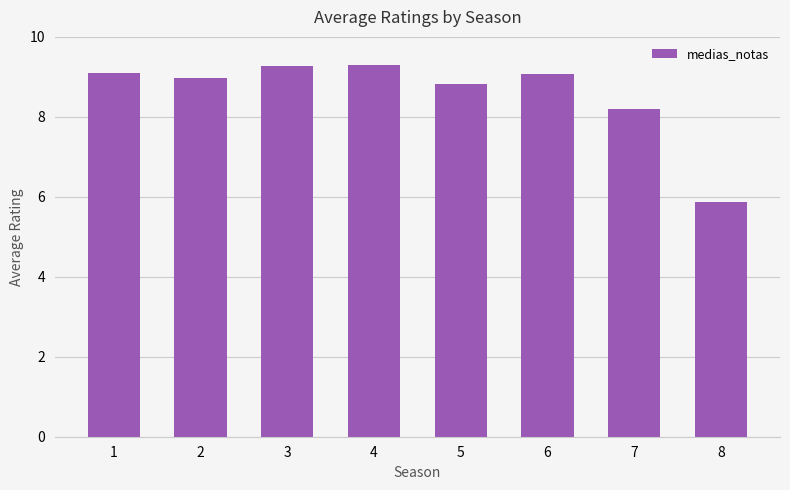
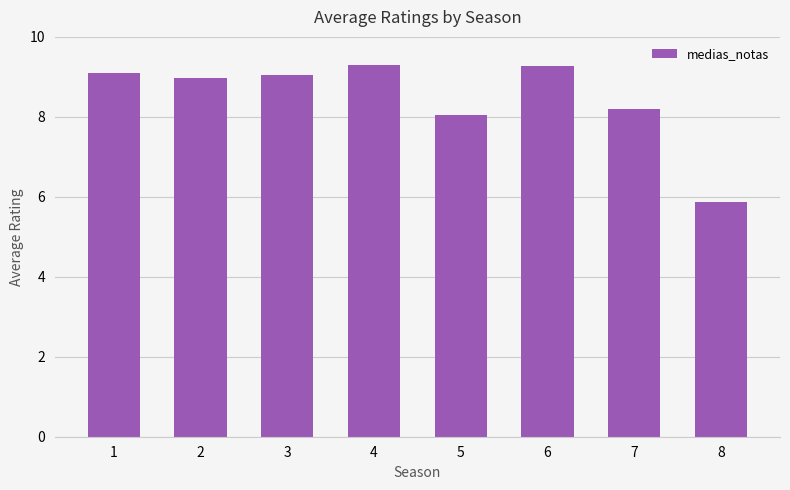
  {
    "1": 9.1,
    "2": 9.0,
-   "3": 9.3,
+   "3": 9.1,
    "4": 9.3,
-   "5": 8.8,
-   "6": 9.1,
+   "5": 8.0,
+   "6": 9.3,
    "7": 8.2,
    "8": 5.9
  }
